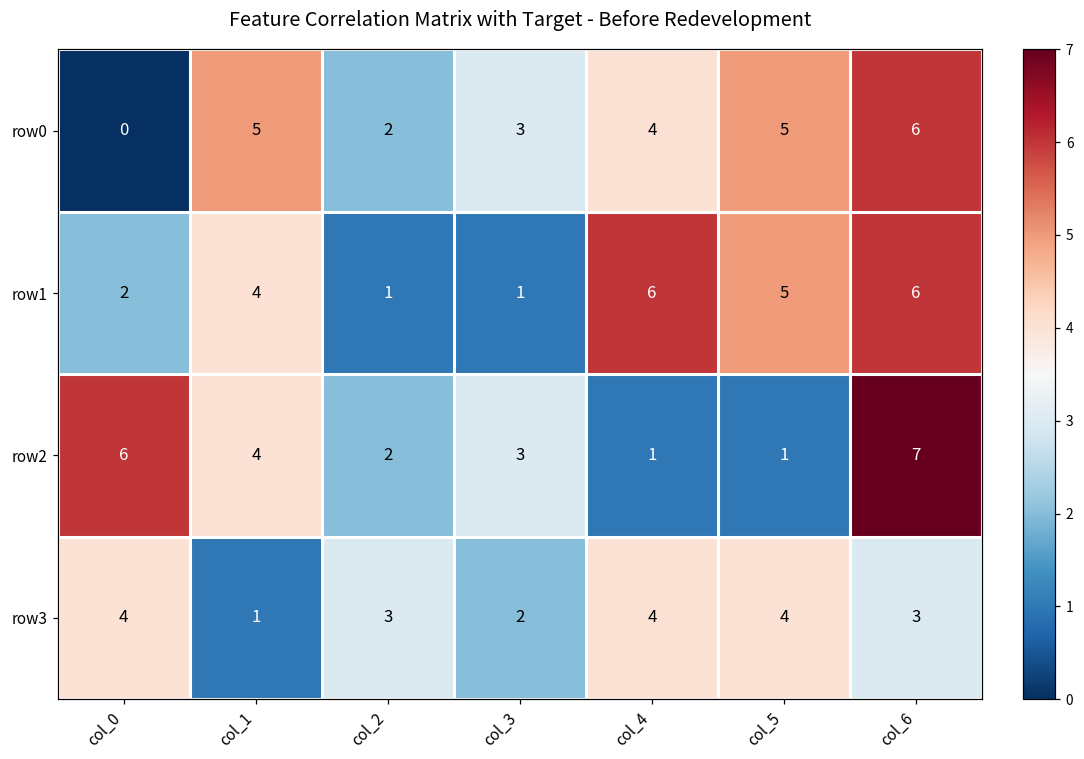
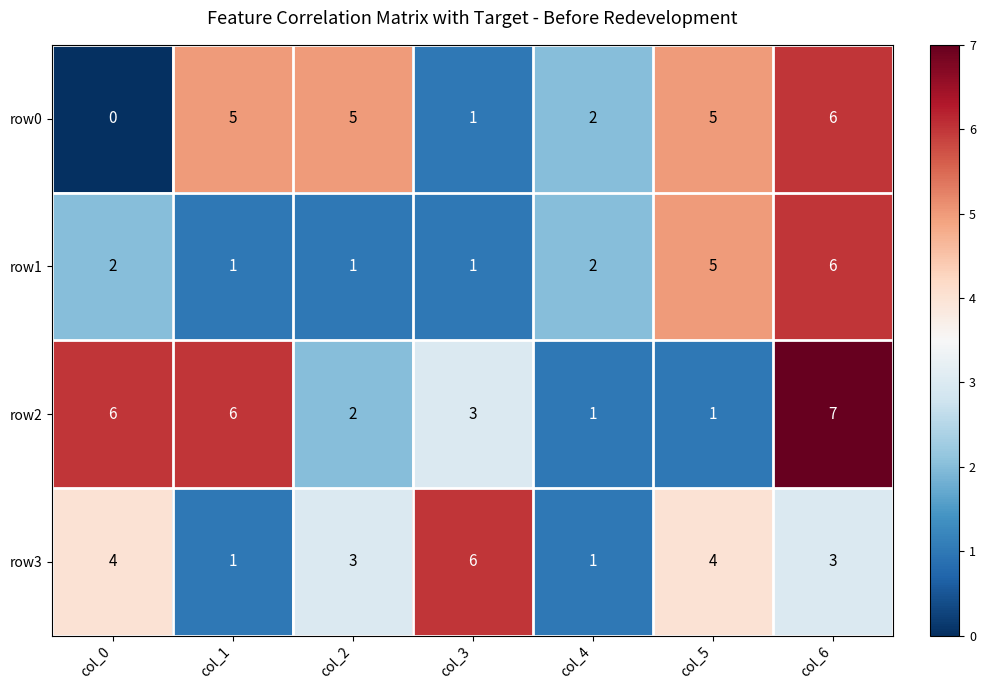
  {
    "row0": {
      "col_0": 0,
      "col_1": 5,
-     "col_2": 2,
-     "col_3": 3,
-     "col_4": 4,
+     "col_2": 5,
+     "col_3": 1,
+     "col_4": 2,
      "col_5": 5,
      "col_6": 6
    },
    "row1": {
      "col_0": 2,
-     "col_1": 4,
+     "col_1": 1,
      "col_2": 1,
      "col_3": 1,
-     "col_4": 6,
+     "col_4": 2,
      "col_5": 5,
      "col_6": 6
    },
    "row2": {
      "col_0": 6,
-     "col_1": 4,
+     "col_1": 6,
      "col_2": 2,
      "col_3": 3,
      "col_4": 1,
      "col_5": 1,
      "col_6": 7
    },
    "row3": {
      "col_0": 4,
      "col_1": 1,
      "col_2": 3,
-     "col_3": 2,
-     "col_4": 4,
+     "col_3": 6,
+     "col_4": 1,
      "col_5": 4,
      "col_6": 3
    }
  }
